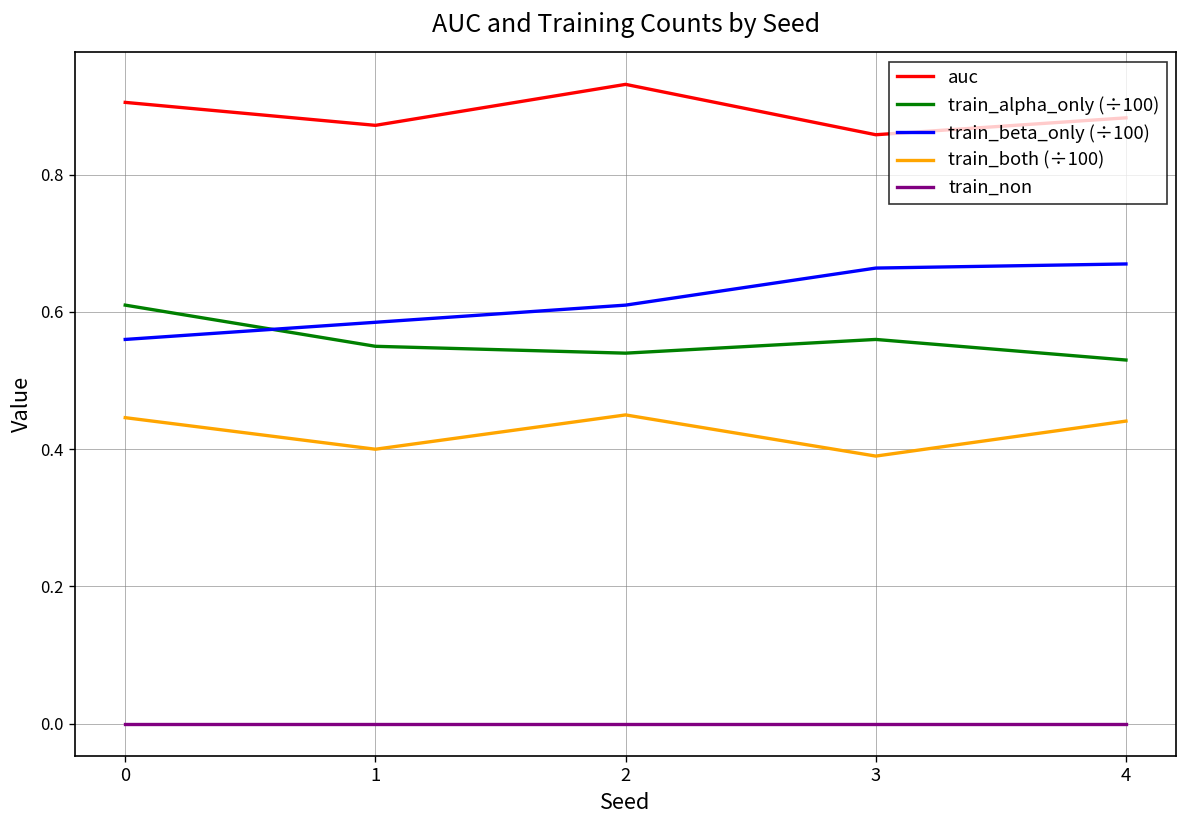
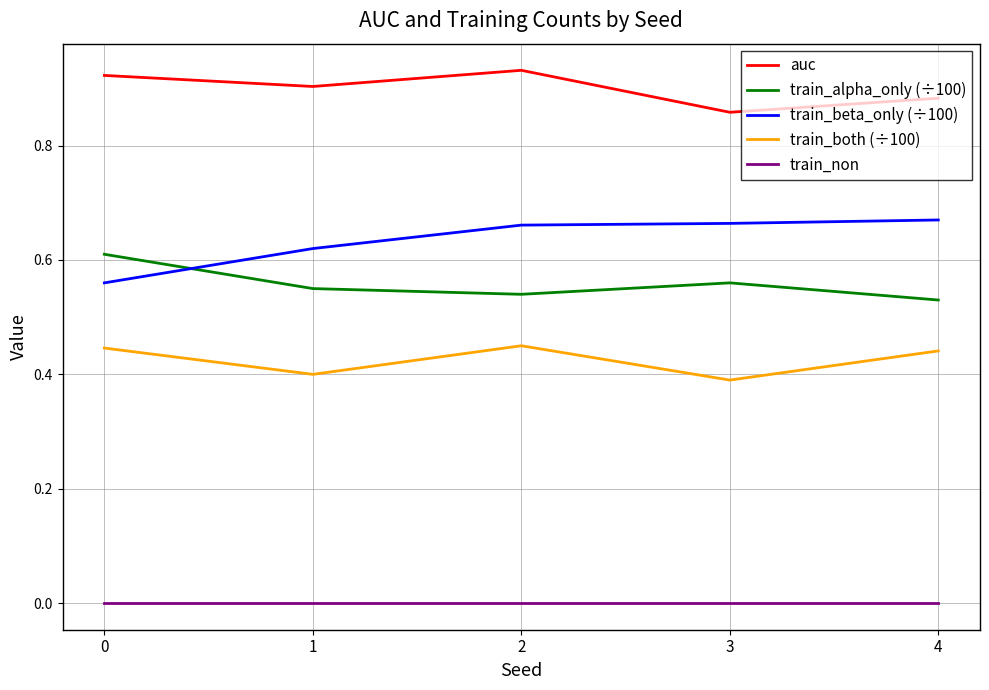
  {
    "auc": {
-     "0": 0.91,
-     "1": 0.87,
+     "0": 0.92,
+     "1": 0.90,
      "2": 0.93,
      "3": 0.86
    },
    "train_alpha_only (÷100)": {
      "0": 0.61,
      "1": 0.55,
      "2": 0.54,
      "3": 0.56,
      "4": 0.53
    },
    "train_beta_only (÷100)": {
      "0": 0.56,
-     "1": 0.59,
-     "2": 0.61,
+     "1": 0.62,
+     "2": 0.66,
      "3": 0.66,
      "4": 0.67
    },
    "train_both (÷100)": {
      "0": 0.45,
      "1": 0.40,
      "2": 0.45,
      "3": 0.39,
      "4": 0.44
    },
    "train_non": {
      "0": 0.00,
      "1": 0.00,
      "2": 0.00,
      "3": 0.00,
      "4": 0.00
    }
  }
